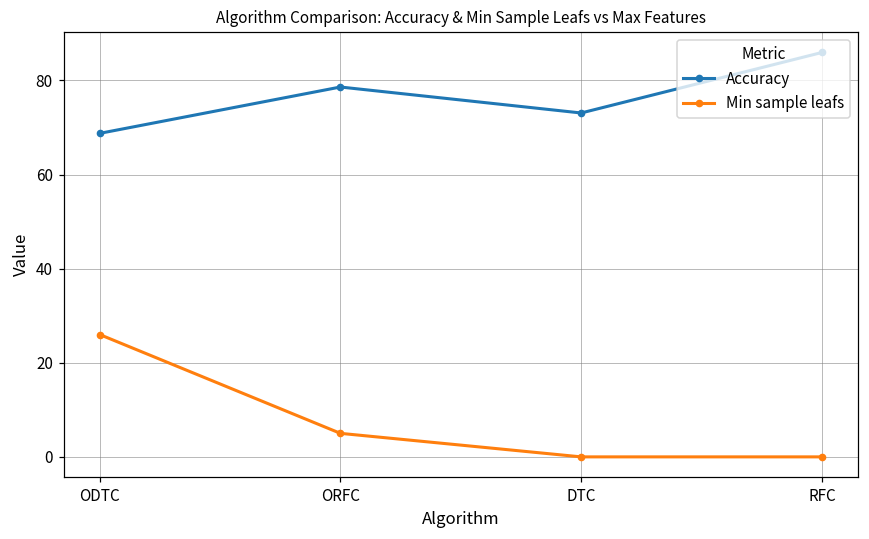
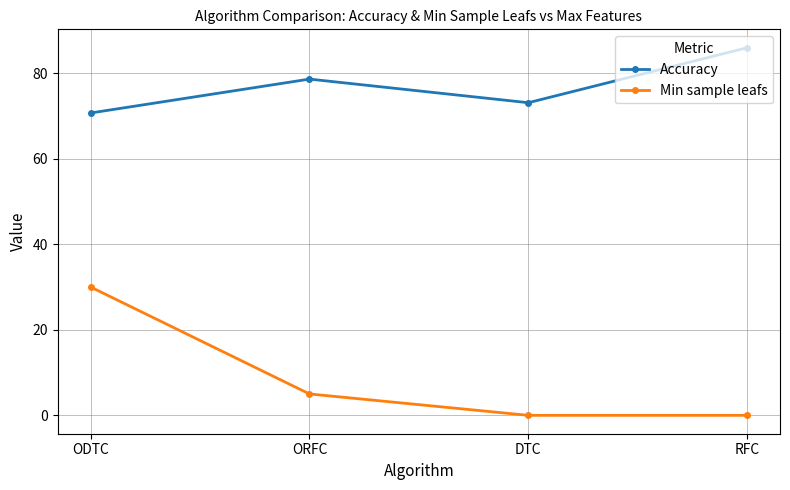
  {
    "Accuracy": {
-     "ODTC": 69,
+     "ODTC": 71,
      "ORFC": 79,
      "DTC": 73
    },
    "Min sample leafs": {
-     "ODTC": 26,
+     "ODTC": 30,
      "ORFC": 5,
      "DTC": 0,
      "RFC": 0
    }
  }
